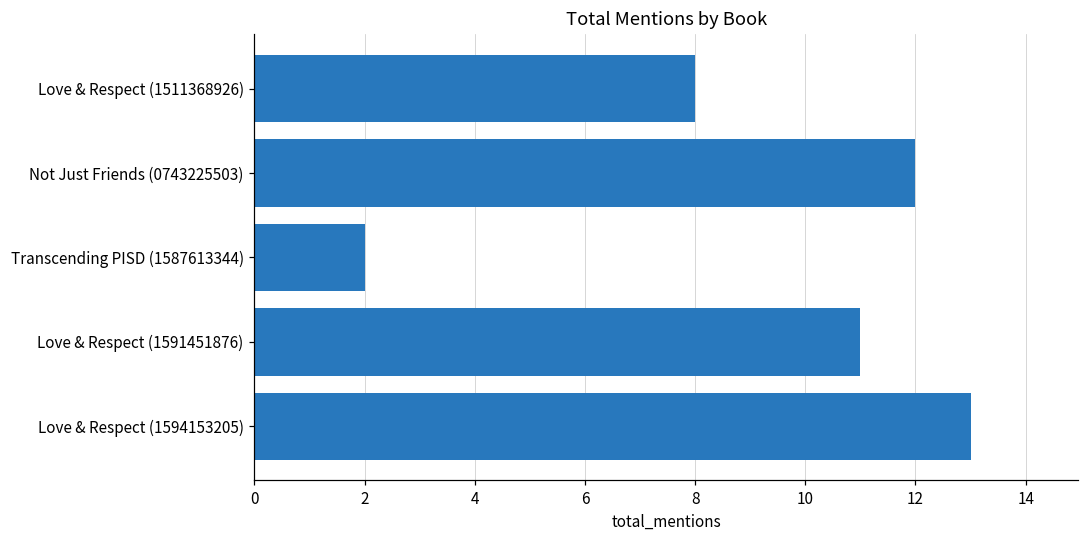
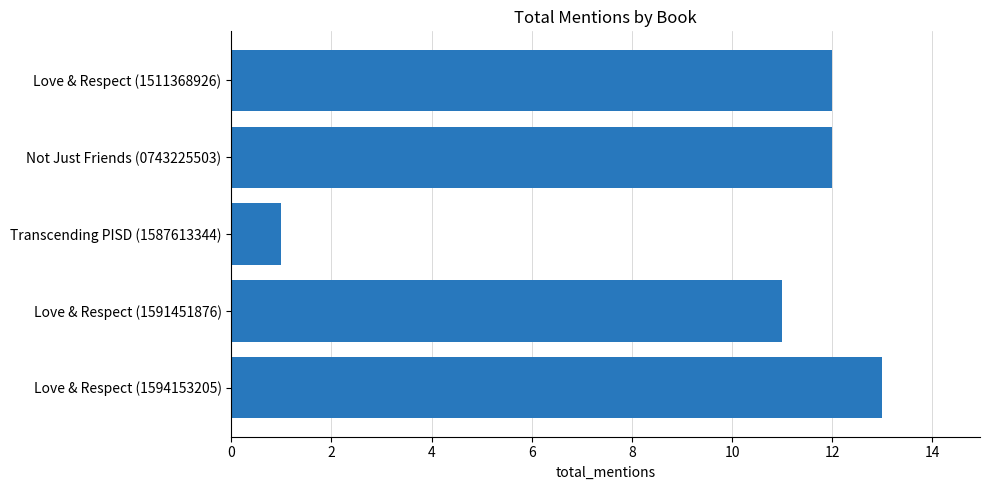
  {
-   "Love & Respect (1511368926)": 8,
+   "Love & Respect (1511368926)": 12,
    "Not Just Friends (0743225503)": 12,
-   "Transcending PISD (1587613344)": 2,
+   "Transcending PISD (1587613344)": 1,
    "Love & Respect (1591451876)": 11,
    "Love & Respect (1594153205)": 13
  }
